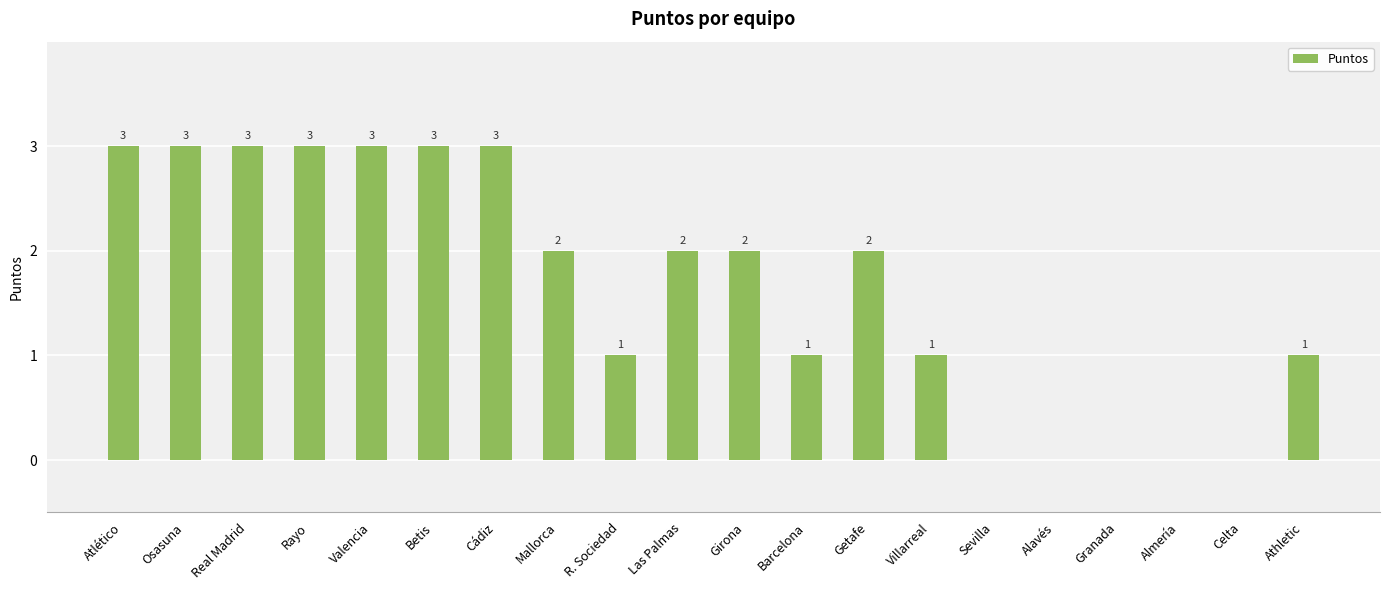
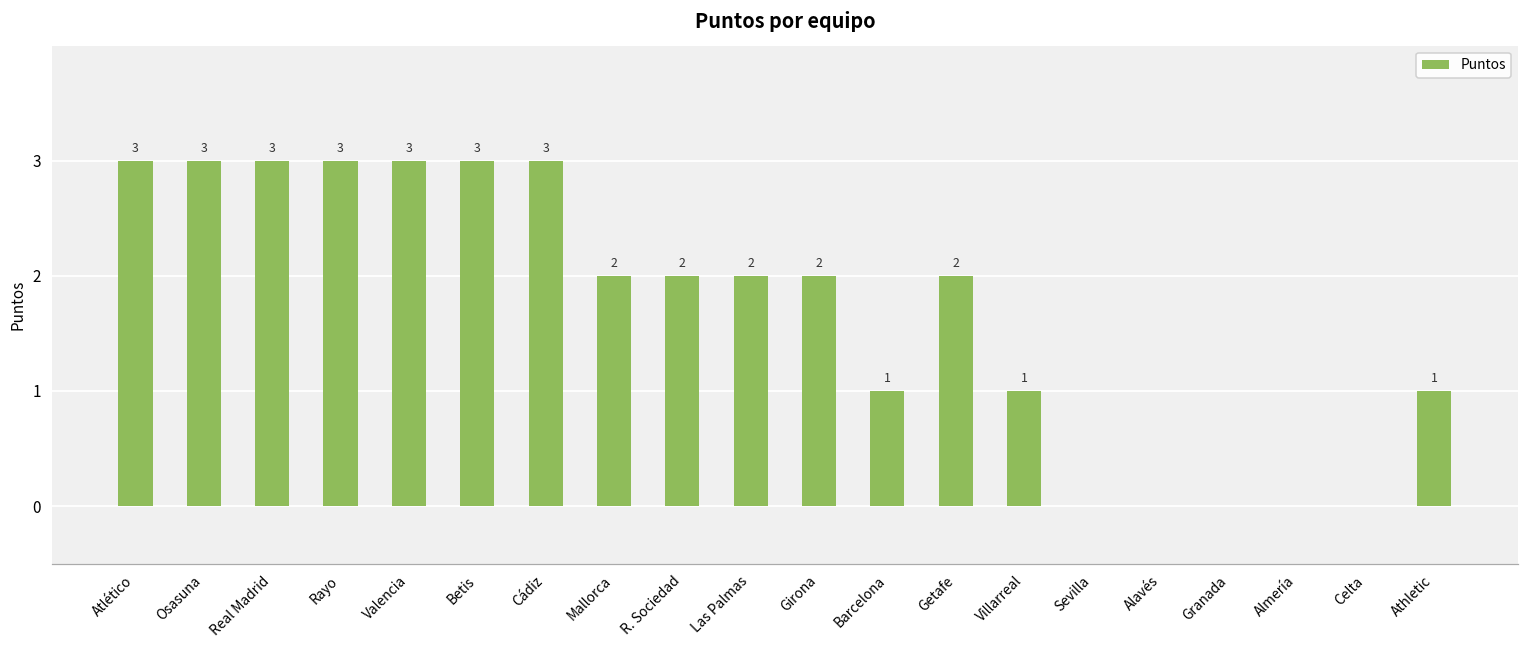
  {
    "Atlético": 3,
    "Osasuna": 3,
    "Real Madrid": 3,
    "Rayo": 3,
    "Valencia": 3,
    "Betis": 3,
    "Cádiz": 3,
    "Mallorca": 2,
-   "R. Sociedad": 1,
+   "R. Sociedad": 2,
    "Las Palmas": 2,
    "Girona": 2,
    "Barcelona": 1,
    "Getafe": 2,
    "Villarreal": 1,
    "Athletic": 1
  }
